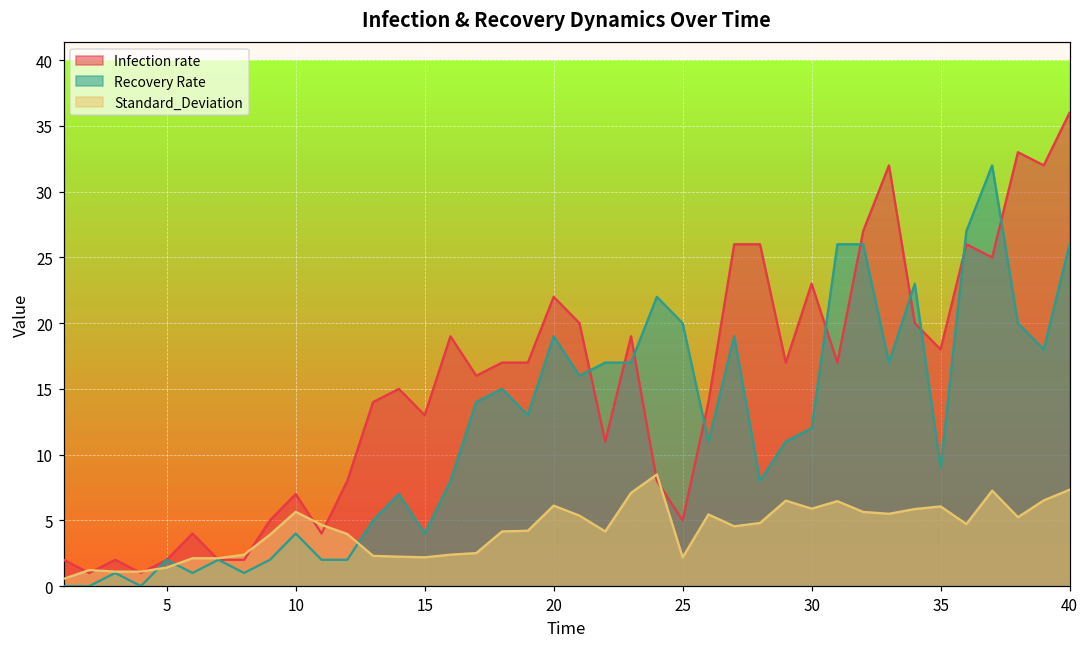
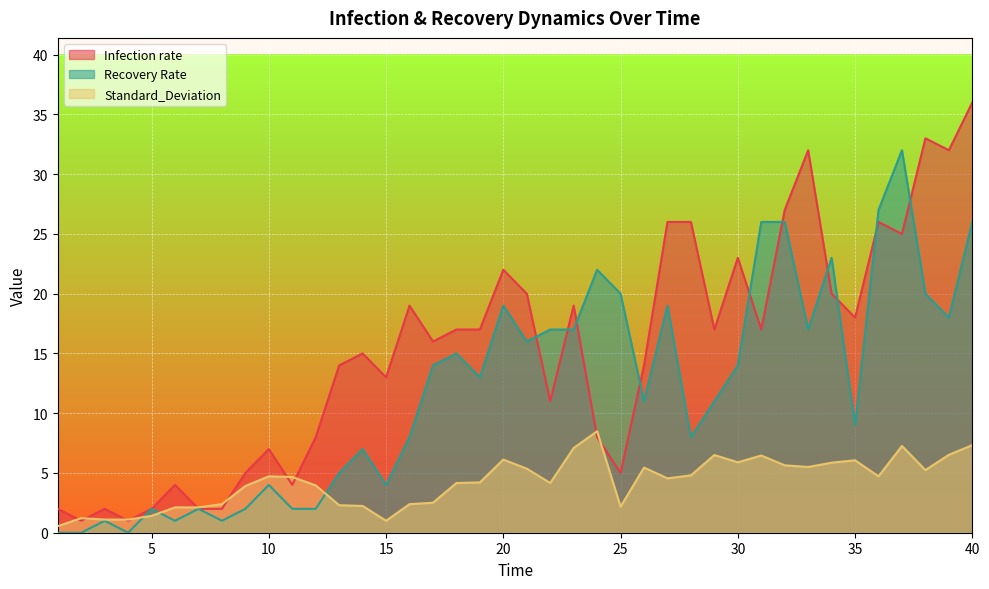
  {
    "Infection rate": {
      "10": 7.0,
      "15": 13.0,
      "20": 22.0,
      "25": 5.0,
      "30": 23.0,
      "35": 18.0,
      "40": 36.0
    },
    "Recovery Rate": {
      "10": 4,
      "15": 4,
      "20": 19,
      "25": 20,
-     "30": 12,
+     "30": 14,
      "35": 9,
      "40": 26
    },
    "Standard_Deviation": {
      "5": 1.4,
-     "10": 5.7,
-     "15": 2.2,
+     "10": 4.7,
+     "15": 1.0,
      "20": 6.1,
      "25": 2.2,
      "30": 5.9,
      "35": 6.1,
      "40": 7.3
    }
  }
